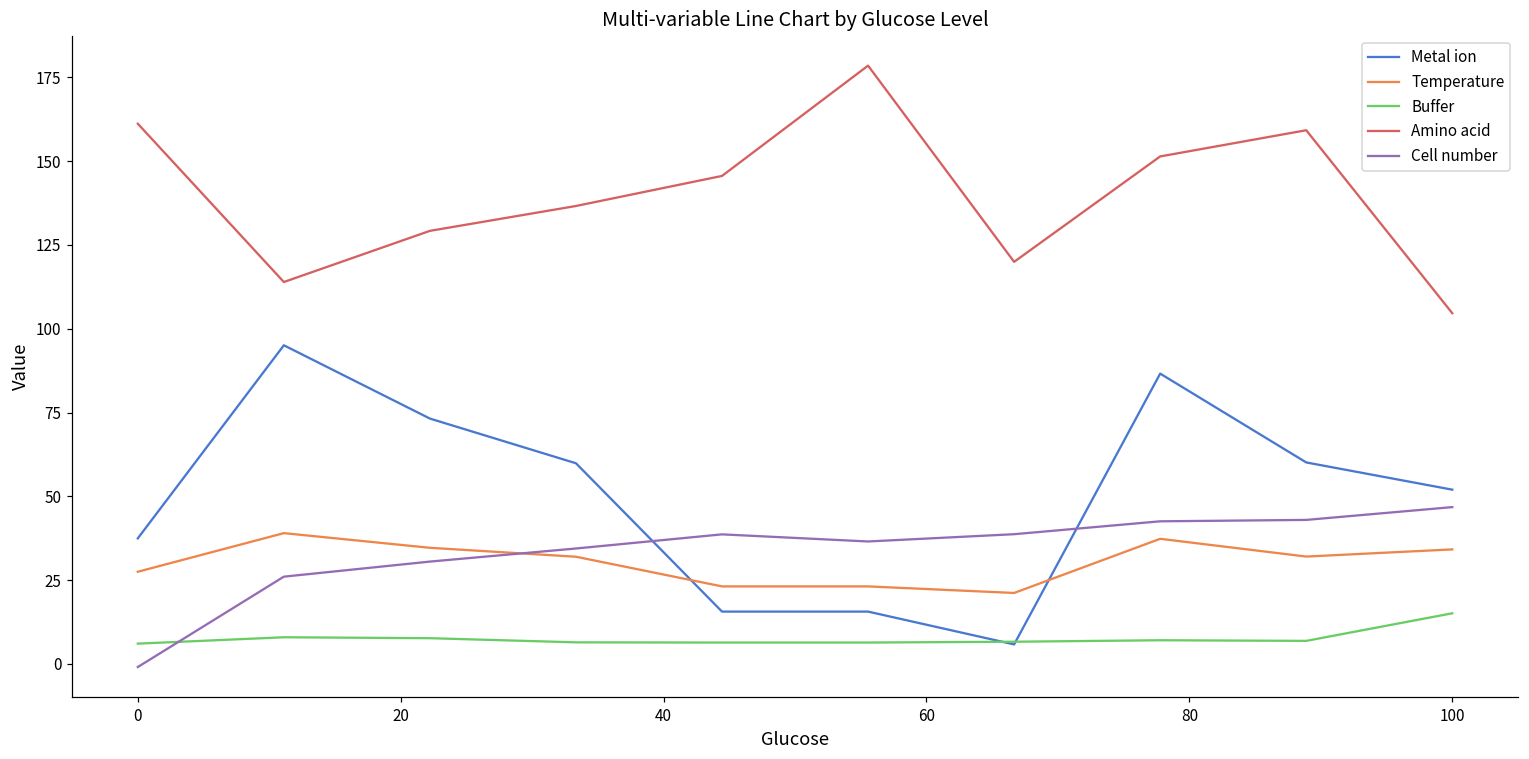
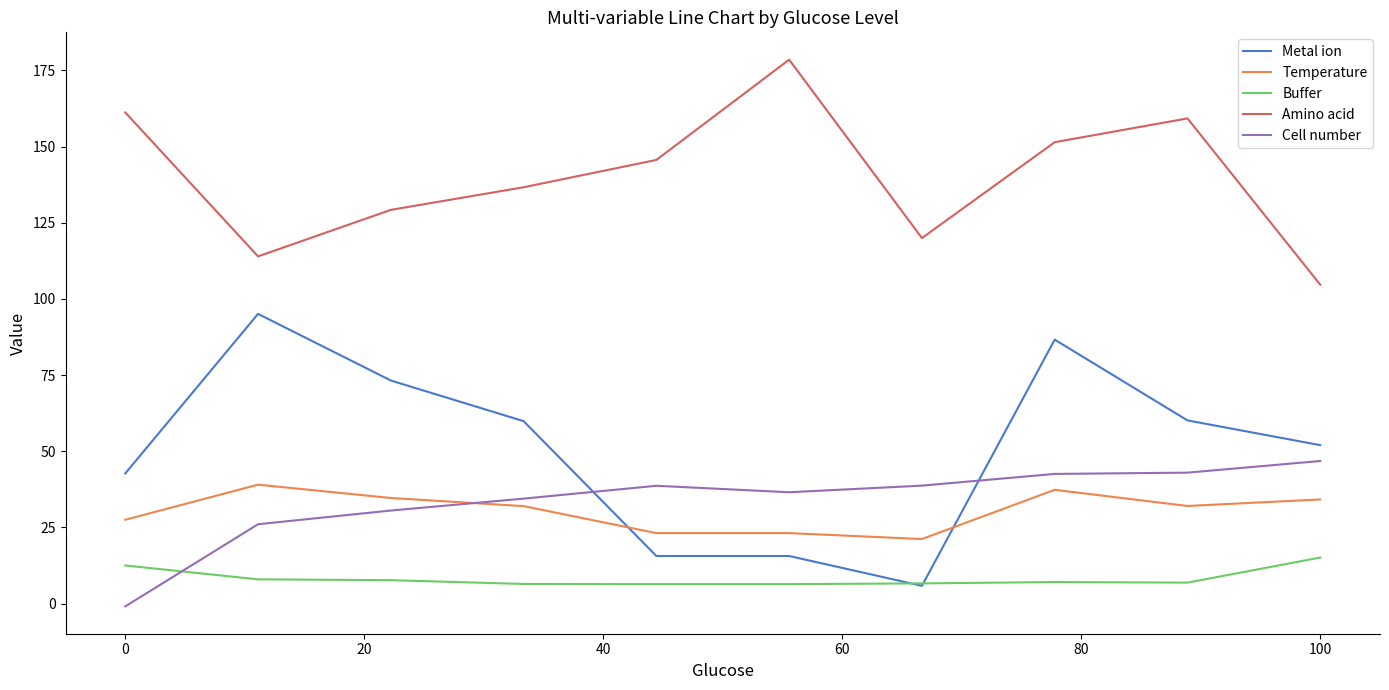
  {
    "Metal ion": {
-     "0": 37,
+     "0": 43,
      "100": 52
    },
    "Buffer": {
-     "0": 6,
+     "0": 12,
      "100": 15
    },
    "Cell number": {
      "0": -1,
      "100": 47
    }
  }
